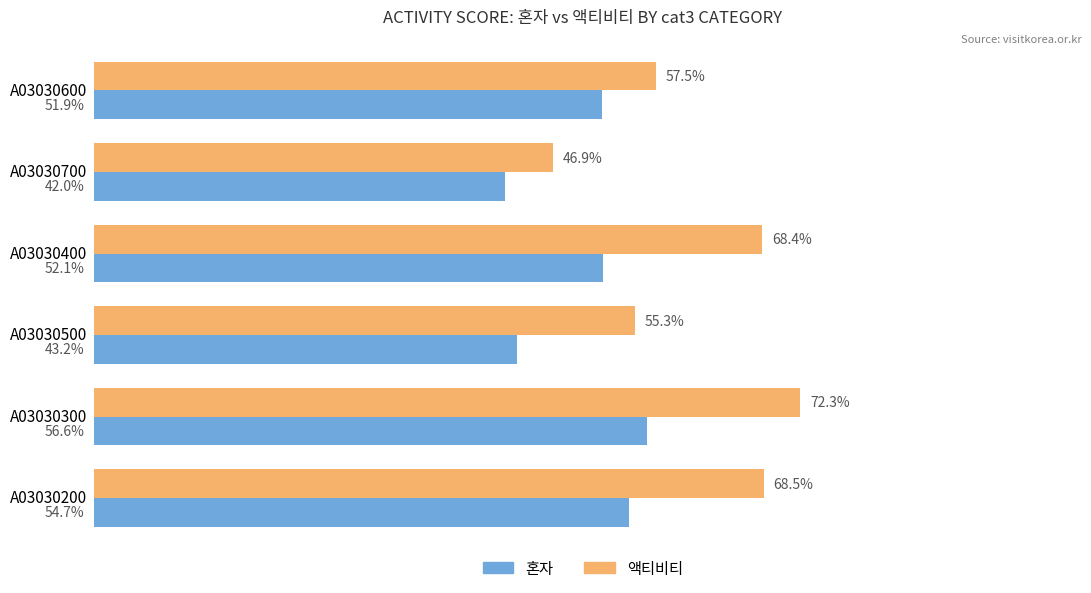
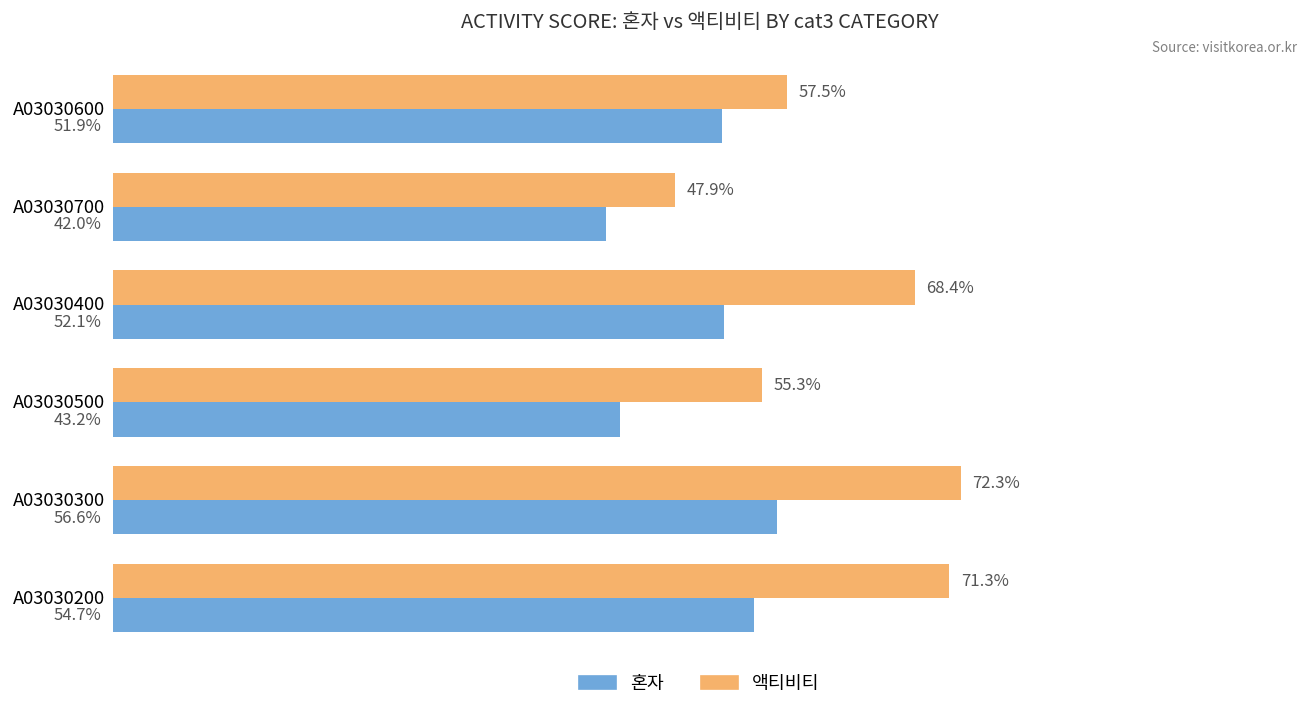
  {
    "액티비티": {
      "A03030600": "57.5%",
-     "A03030700": "46.9%",
+     "A03030700": "47.9%",
      "A03030400": "68.4%",
      "A03030500": "55.3%",
      "A03030300": "72.3%",
-     "A03030200": "68.5%"
+     "A03030200": "71.3%"
    }
  }
